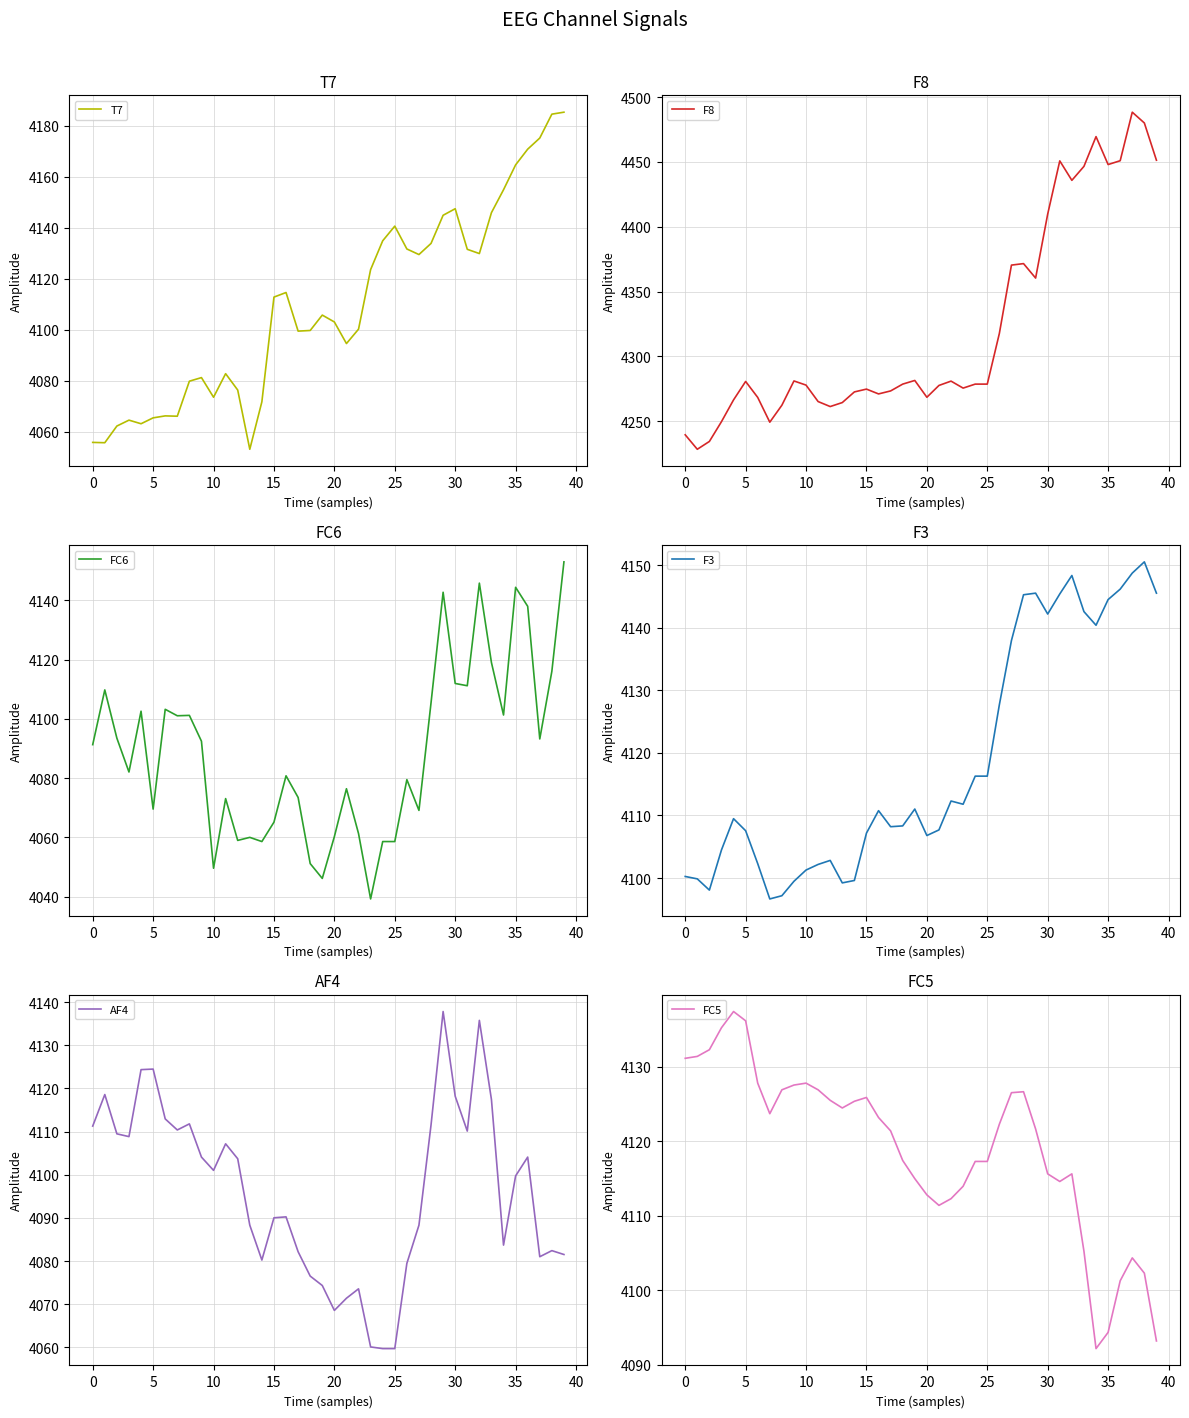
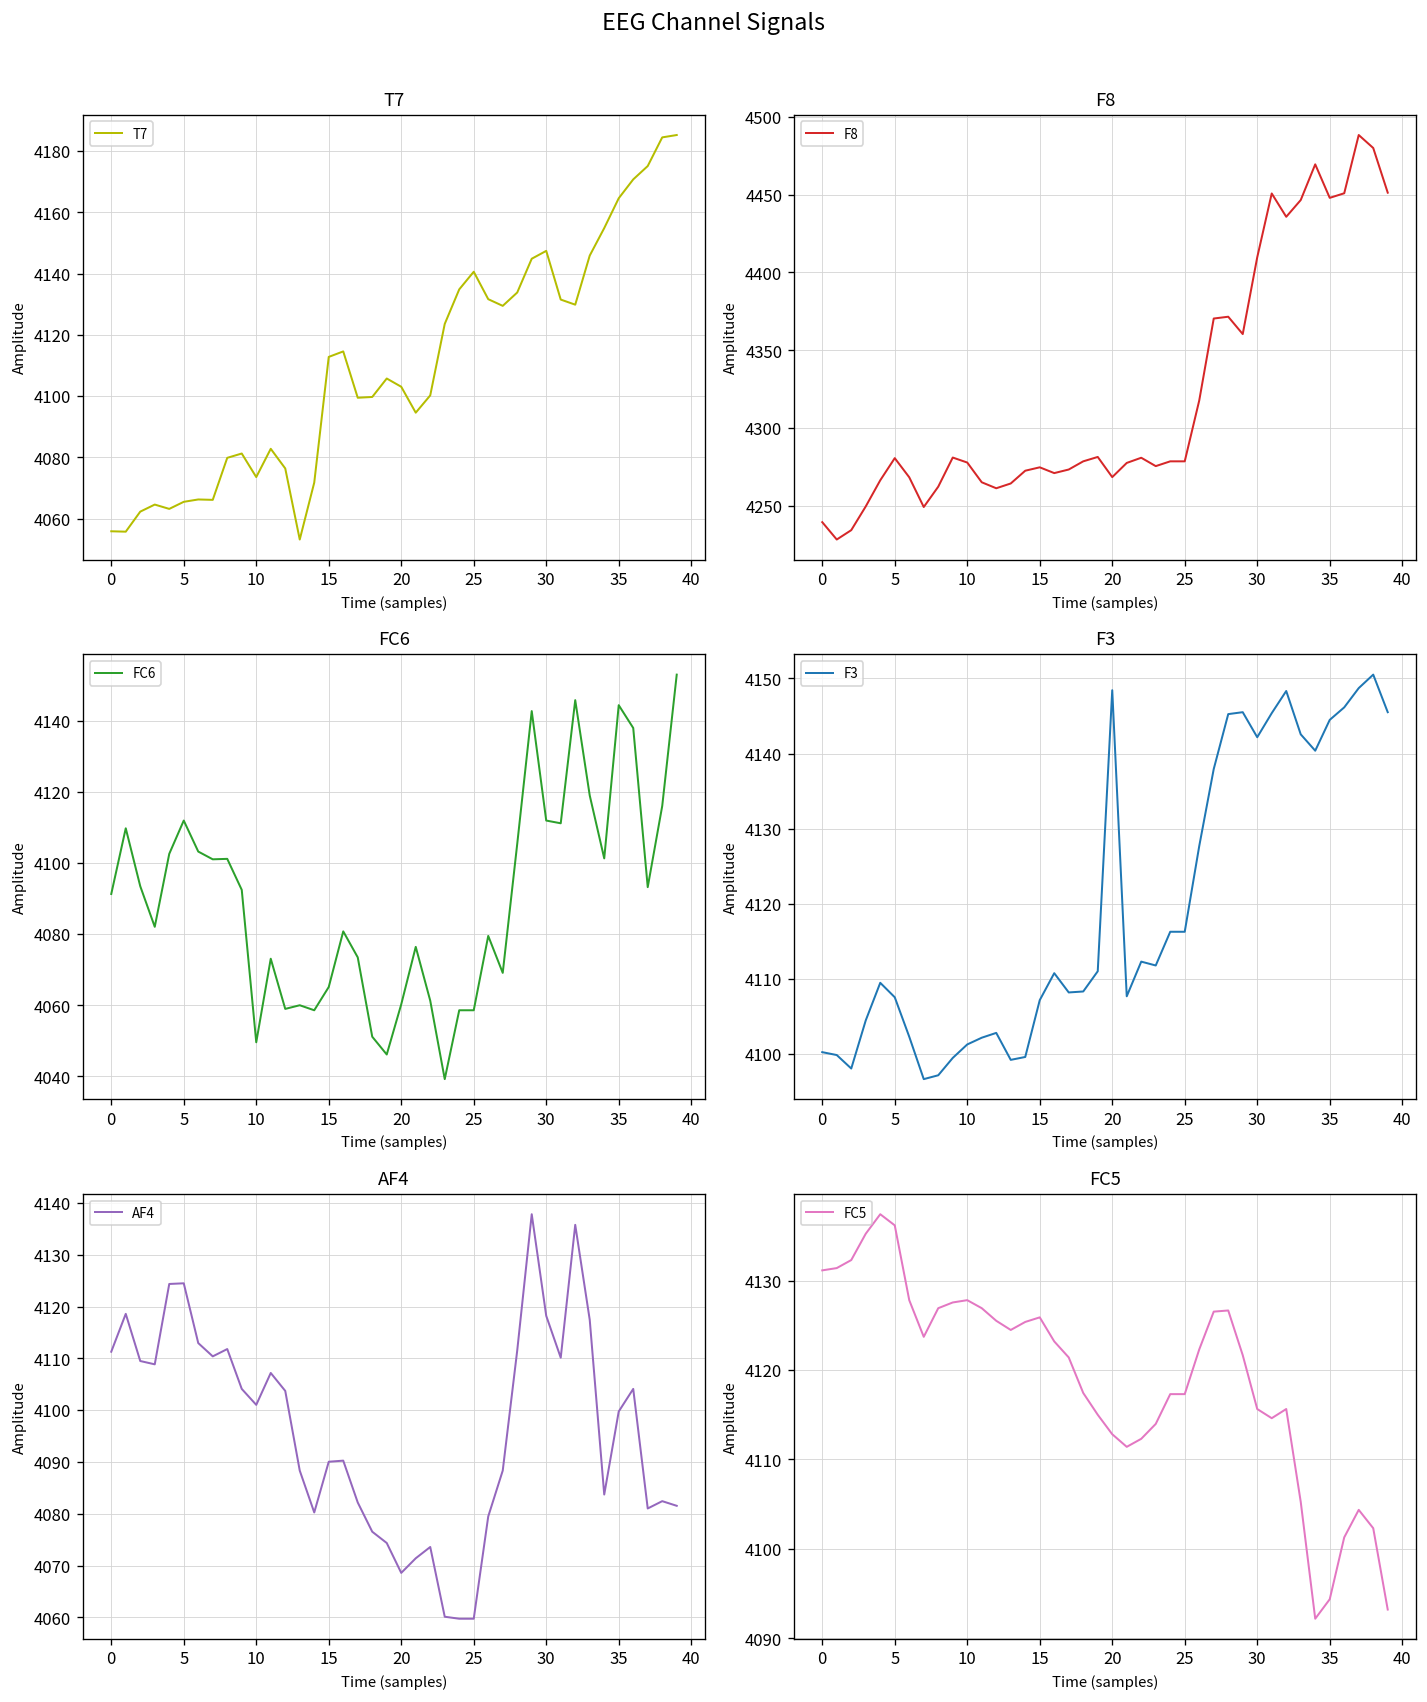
  {
    "T7": {
      "0": 4056,
      "5": 4066,
      "10": 4074,
      "15": 4113,
      "20": 4103,
      "25": 4141,
      "30": 4147,
      "35": 4165
    },
    "F8": {
      "0": 4239,
      "5": 4281,
      "10": 4278,
      "15": 4275,
      "20": 4268,
      "25": 4279,
      "30": 4410,
      "35": 4448
    },
    "FC6": {
      "0": 4091,
-     "5": 4070,
+     "5": 4112,
      "10": 4050,
      "15": 4065,
      "20": 4060,
      "25": 4059,
      "30": 4112,
      "35": 4144
    },
    "F3": {
      "0": 4100,
      "5": 4108,
      "10": 4101,
      "15": 4107,
-     "20": 4107,
+     "20": 4148,
      "25": 4116,
      "30": 4142,
      "35": 4144
    },
    "AF4": {
      "0": 4111,
      "5": 4124,
      "10": 4101,
      "15": 4090,
      "20": 4069,
      "25": 4060,
      "30": 4118,
      "35": 4100
    },
    "FC5": {
      "0": 4131,
      "5": 4136,
      "10": 4128,
      "15": 4126,
      "20": 4113,
      "25": 4117,
      "30": 4116,
      "35": 4094
    }
  }
